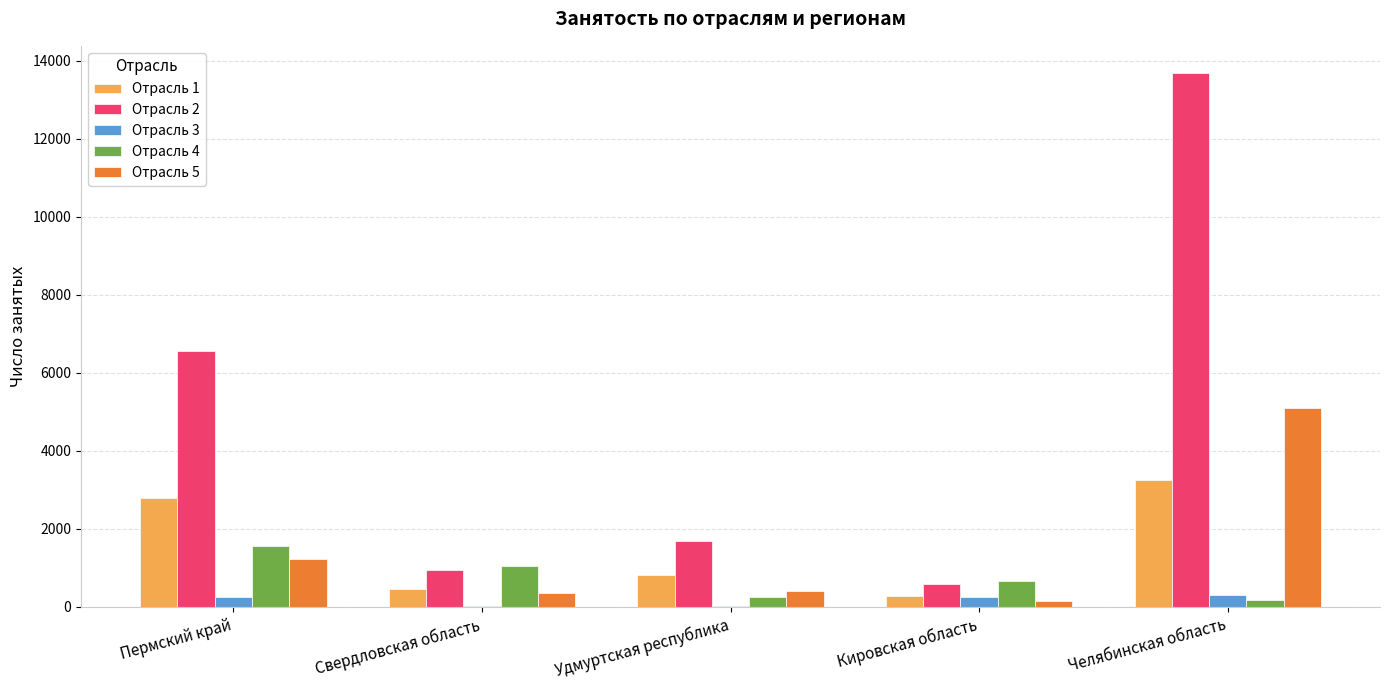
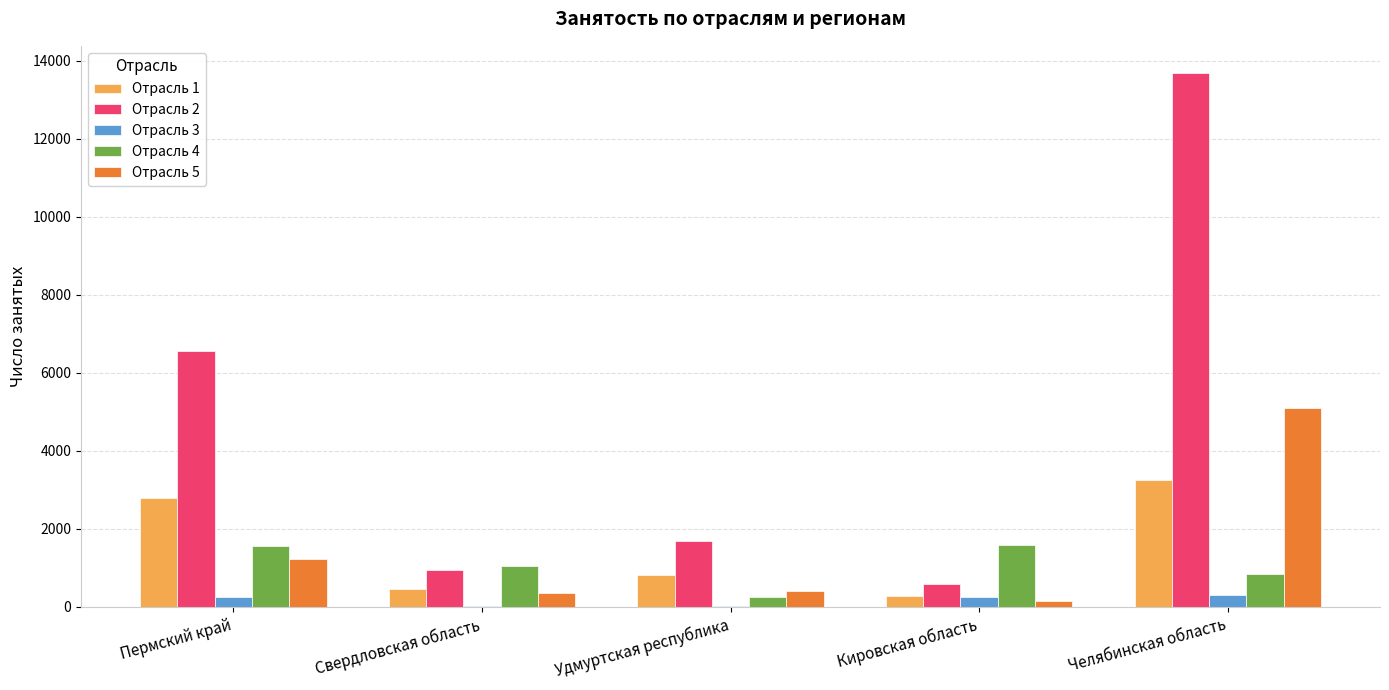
  {
    "Отрасль 2": {
      "Пермский край": 6500,
      "Свердловская область": 1000,
      "Удмуртская республика": 1700,
      "Кировская область": 600,
      "Челябинская область": 13700
    },
    "Отрасль 3": {
      "Пермский край": 300,
      "Кировская область": 300,
      "Челябинская область": 300
    },
    "Отрасль 4": {
      "Пермский край": 1600,
      "Свердловская область": 1000,
      "Удмуртская республика": 300,
-     "Кировская область": 700,
-     "Челябинская область": 200
+     "Кировская область": 1600,
+     "Челябинская область": 800
    }
  }
